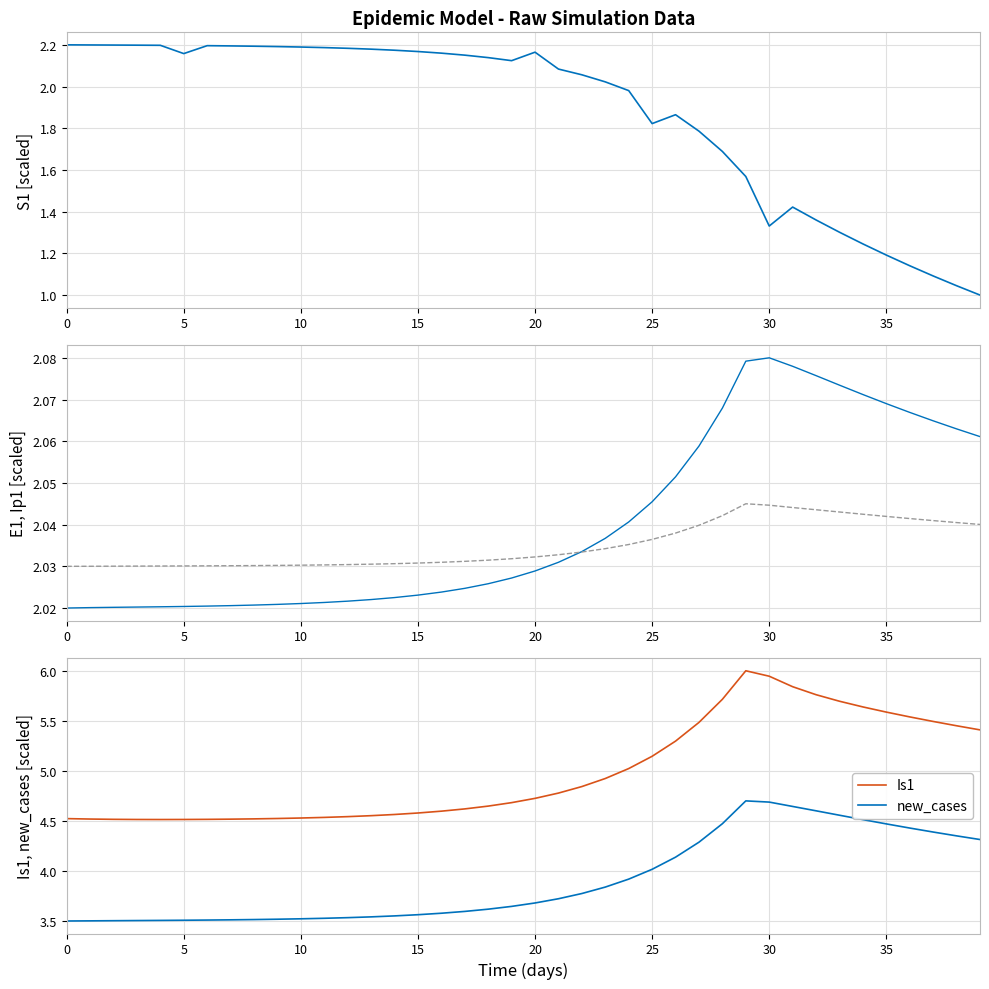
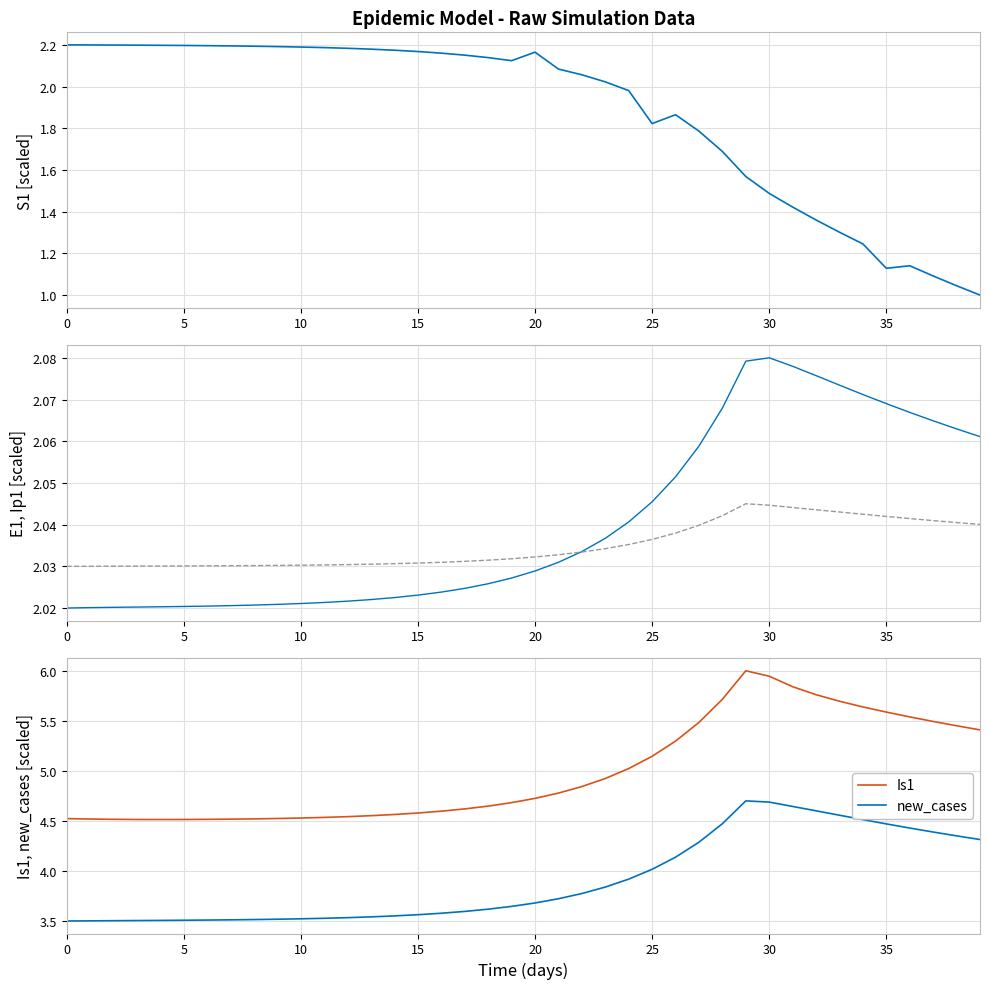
  {
    "Epidemic Model - Raw Simulation Data": {
      "0": 2.20,
-     "5": 2.16,
+     "5": 2.20,
      "10": 2.19,
      "15": 2.17,
      "20": 2.16,
      "25": 1.82,
-     "30": 1.33,
-     "35": 1.19
+     "30": 1.49,
+     "35": 1.13
    }
  }
